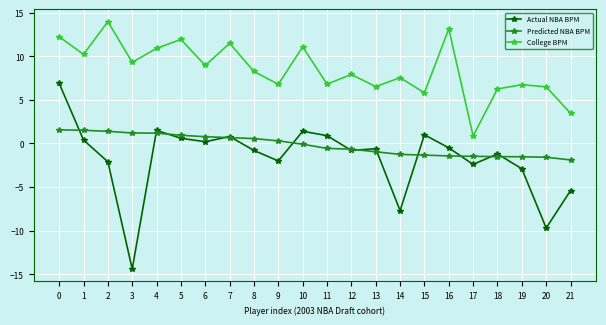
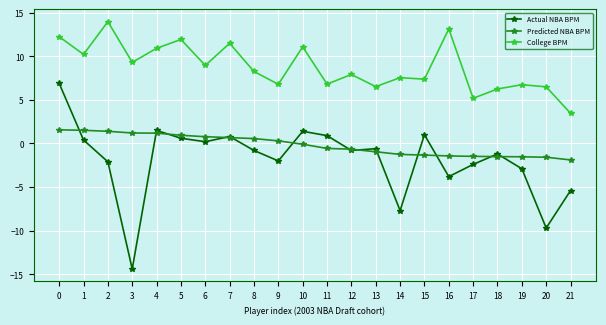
  {
    "Actual NBA BPM": {
      "0": 7,
      "1": 0,
      "2": -2,
      "3": -14,
      "4": 2,
      "5": 1,
      "6": 0,
      "8": -1,
      "9": -2,
      "10": 1,
      "11": 1,
      "13": -1,
      "14": -8,
      "15": 1,
-     "16": -1,
+     "16": -4,
      "17": -2,
      "18": -1,
      "19": -3,
      "20": -10,
      "21": -5
    },
    "Predicted NBA BPM": {
      "0": 2,
      "1": 2,
      "2": 1,
      "3": 1,
      "4": 1,
      "5": 1,
      "6": 1,
      "8": 1,
      "9": 0,
      "10": 0,
      "11": -1,
      "13": -1,
      "14": -1,
      "15": -1,
      "16": -1,
      "17": -1,
      "18": -2,
      "19": -2,
      "20": -2,
      "21": -2
    },
    "College BPM": {
      "0": 12,
      "1": 10,
      "2": 14,
      "3": 9,
      "4": 11,
      "5": 12,
      "6": 9,
      "7": 11,
      "8": 8,
      "9": 7,
      "10": 11,
      "11": 7,
      "12": 8,
      "13": 7,
      "14": 8,
-     "15": 6,
+     "15": 7,
      "16": 13,
-     "17": 1,
+     "17": 5,
      "18": 6,
      "19": 7,
      "20": 6,
      "21": 3
    }
  }
